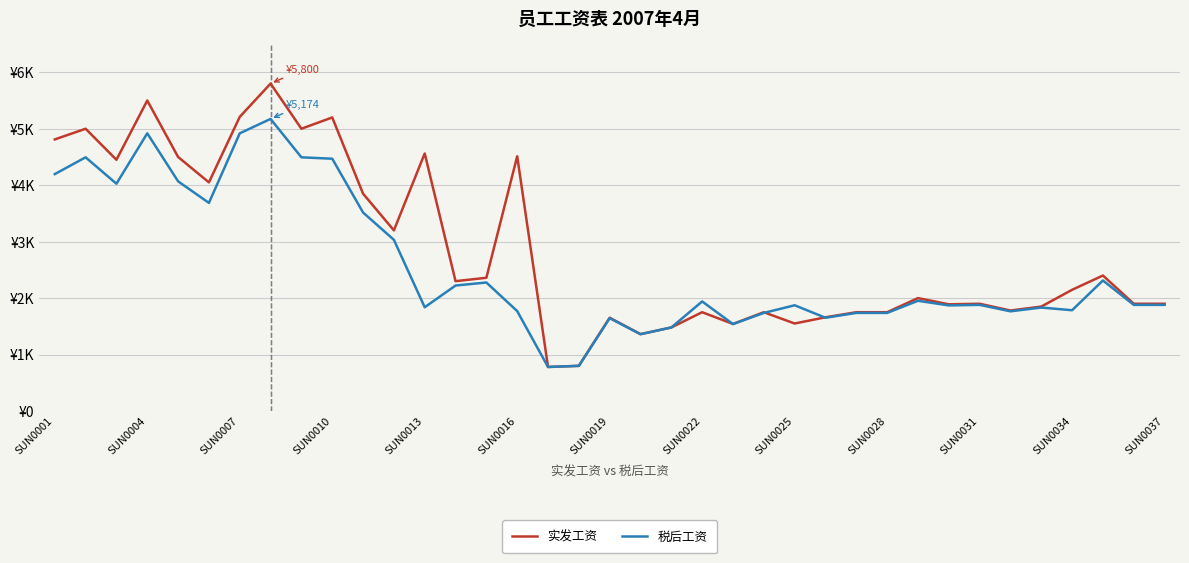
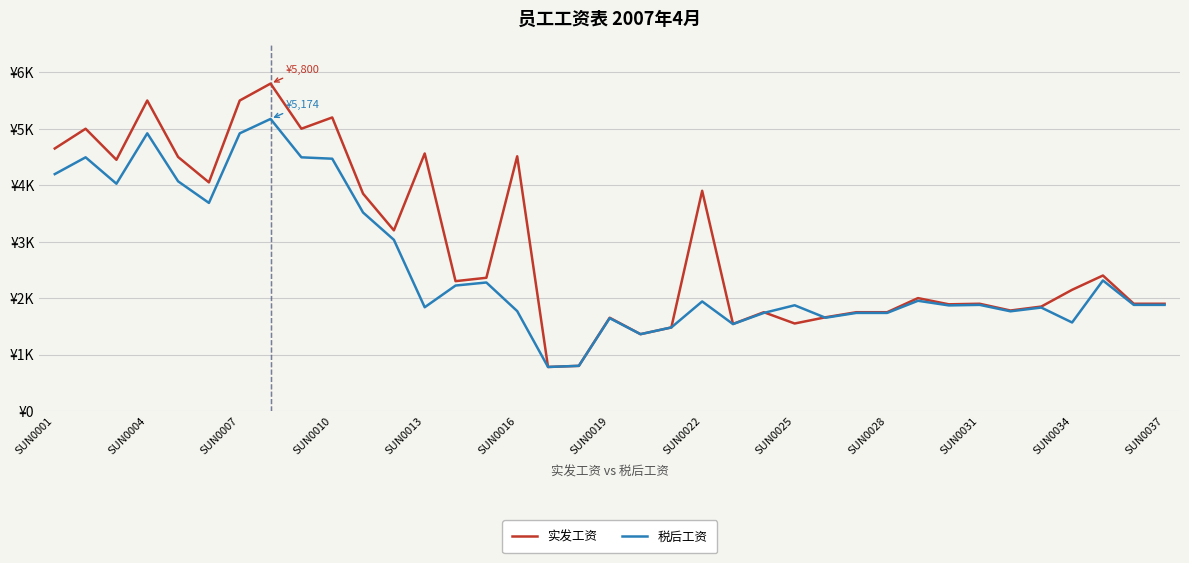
  {
    "实发工资": {
-     "SUN0001": "¥4800",
+     "SUN0001": "¥4700",
      "SUN0004": "¥5500",
-     "SUN0007": "¥5200",
+     "SUN0007": "¥5500",
      "SUN0010": "¥5200",
      "SUN0013": "¥4600",
      "SUN0016": "¥4500",
-     "SUN0022": "¥1800",
+     "SUN0022": "¥3900",
      "SUN0025": "¥1600",
      "SUN0034": "¥2100"
    },
    "税后工资": {
      "SUN0001": "¥4200",
      "SUN0004": "¥4900",
      "SUN0007": "¥4900",
      "SUN0010": "¥4500",
      "SUN0013": "¥1800",
      "SUN0016": "¥1800",
      "SUN0022": "¥1900",
      "SUN0025": "¥1900",
-     "SUN0034": "¥1800"
+     "SUN0034": "¥1600"
    }
  }
